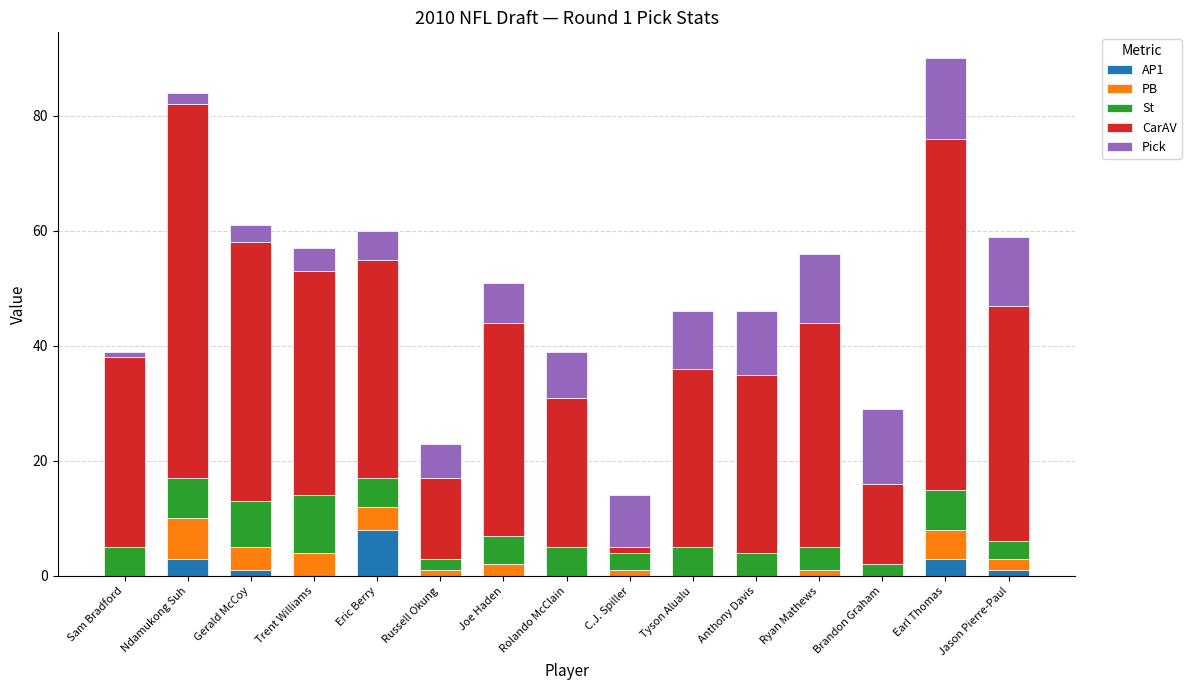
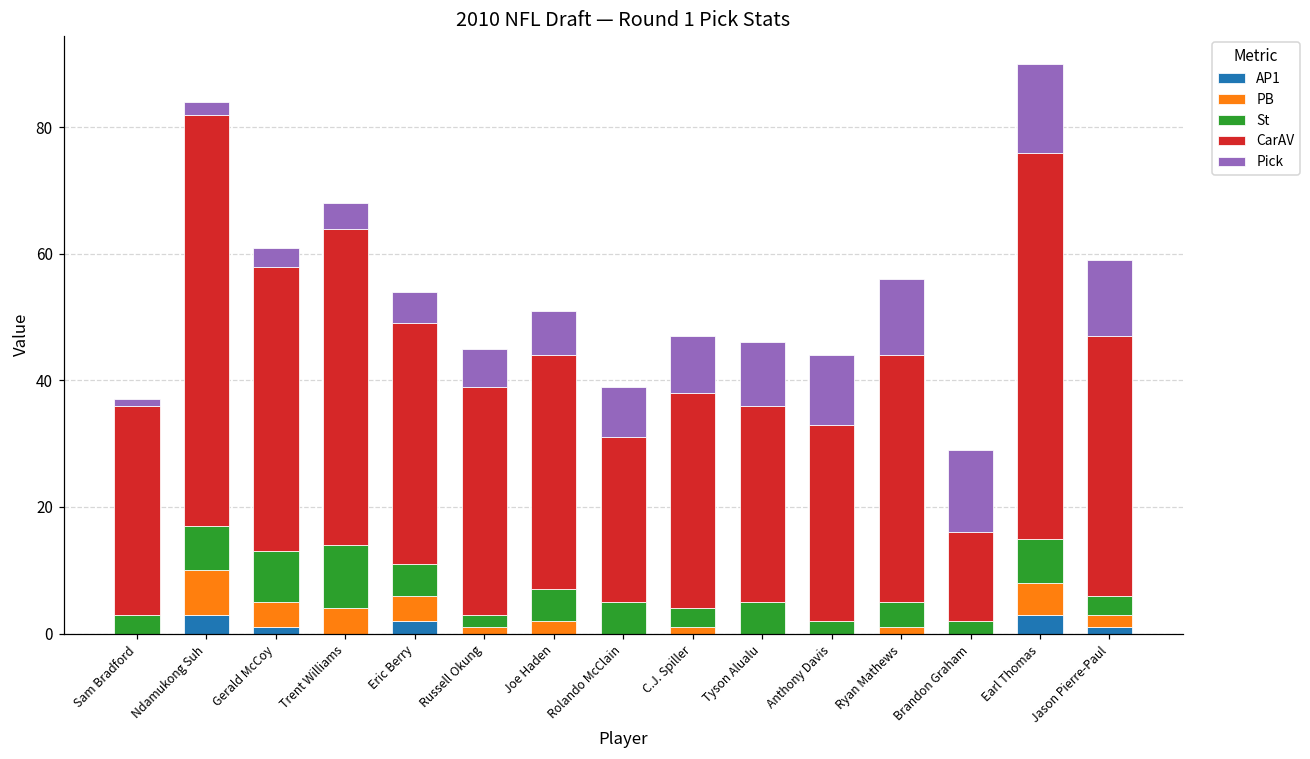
  {
    "AP1": {
      "Sam Bradford": 0,
      "Ndamukong Suh": 3,
      "Gerald McCoy": 1,
      "Trent Williams": 0,
-     "Eric Berry": 8,
+     "Eric Berry": 2,
      "Russell Okung": 0,
      "Joe Haden": 0,
      "Rolando McClain": 0,
      "C.J. Spiller": 0,
      "Tyson Alualu": 0,
      "Anthony Davis": 0,
      "Ryan Mathews": 0,
      "Brandon Graham": 0,
      "Earl Thomas": 3,
      "Jason Pierre-Paul": 1
    },
    "St": {
-     "Sam Bradford": 5,
+     "Sam Bradford": 3,
      "Ndamukong Suh": 7,
      "Gerald McCoy": 8,
      "Trent Williams": 10,
      "Eric Berry": 5,
      "Russell Okung": 2,
      "Joe Haden": 5,
      "Rolando McClain": 5,
      "C.J. Spiller": 3,
      "Tyson Alualu": 5,
-     "Anthony Davis": 4,
+     "Anthony Davis": 2,
      "Ryan Mathews": 4,
      "Brandon Graham": 2,
      "Earl Thomas": 7,
      "Jason Pierre-Paul": 3
    },
    "CarAV": {
      "Sam Bradford": 33,
      "Ndamukong Suh": 65,
      "Gerald McCoy": 45,
-     "Trent Williams": 39,
+     "Trent Williams": 50,
      "Eric Berry": 38,
-     "Russell Okung": 14,
+     "Russell Okung": 36,
      "Joe Haden": 37,
      "Rolando McClain": 26,
-     "C.J. Spiller": 1,
+     "C.J. Spiller": 34,
      "Tyson Alualu": 31,
      "Anthony Davis": 31,
      "Ryan Mathews": 39,
      "Brandon Graham": 14,
      "Earl Thomas": 61,
      "Jason Pierre-Paul": 41
    },
    "Pick": {
      "Sam Bradford": 1,
      "Ndamukong Suh": 2,
      "Gerald McCoy": 3,
      "Trent Williams": 4,
      "Eric Berry": 5,
      "Russell Okung": 6,
      "Joe Haden": 7,
      "Rolando McClain": 8,
      "C.J. Spiller": 9,
      "Tyson Alualu": 10,
      "Anthony Davis": 11,
      "Ryan Mathews": 12,
      "Brandon Graham": 13,
      "Earl Thomas": 14,
      "Jason Pierre-Paul": 12
    }
  }
